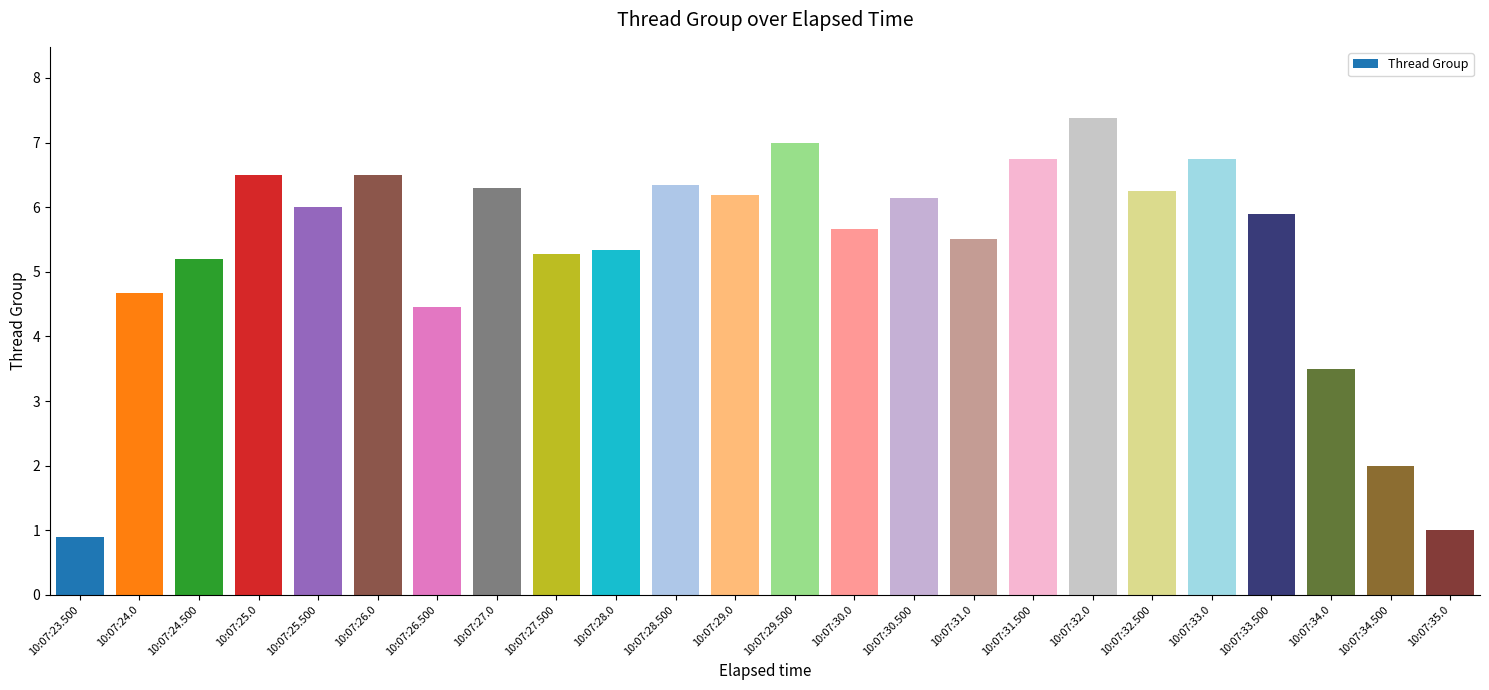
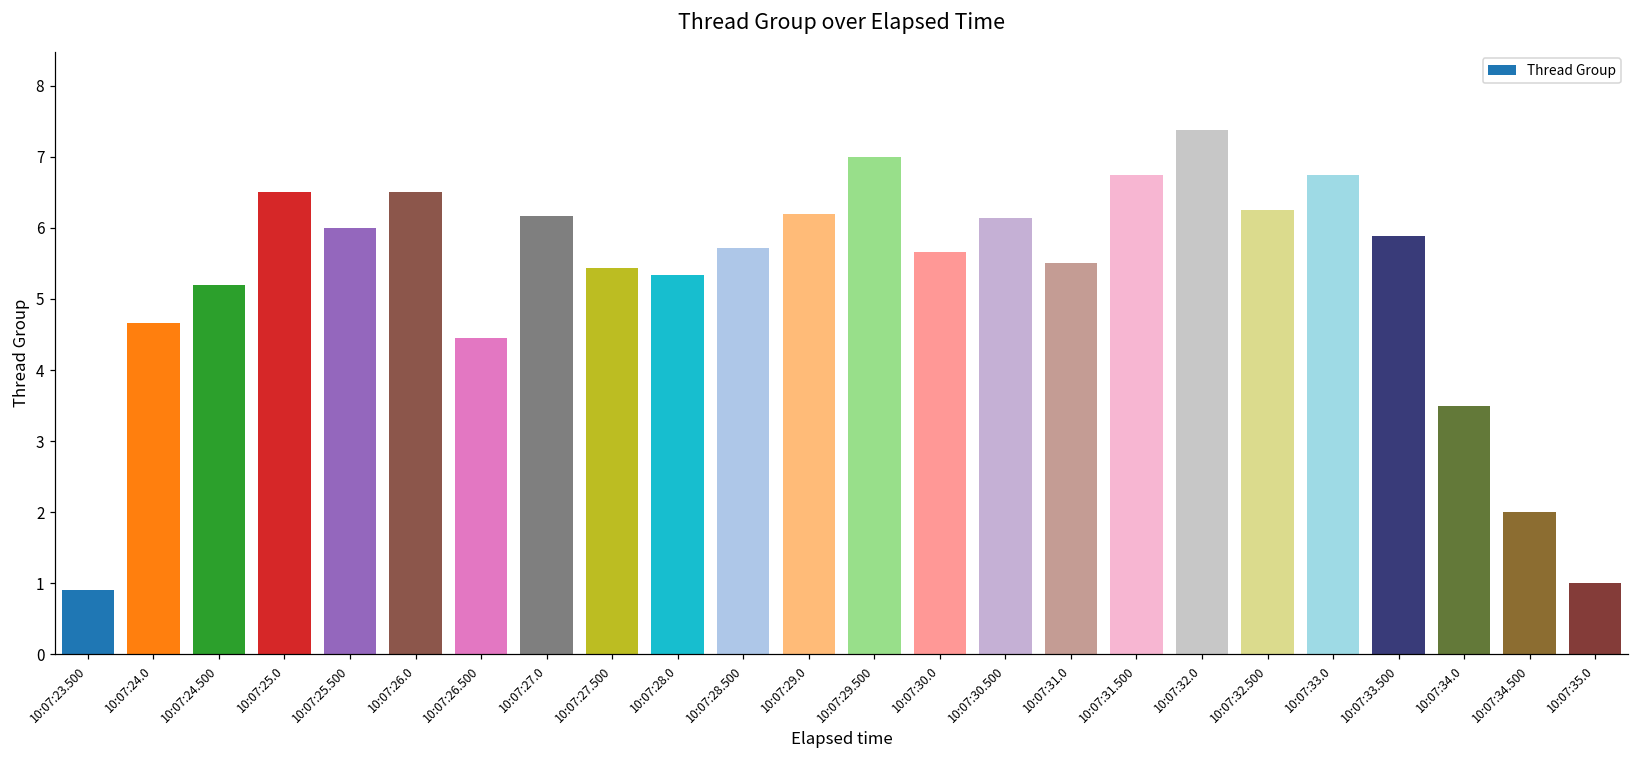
  {
    "10:07:23.500": 0.9,
    "10:07:24.0": 4.7,
    "10:07:24.500": 5.2,
    "10:07:25.0": 6.5,
    "10:07:25.500": 6.0,
    "10:07:26.0": 6.5,
    "10:07:26.500": 4.5,
-   "10:07:27.0": 6.3,
-   "10:07:27.500": 5.3,
+   "10:07:27.0": 6.2,
+   "10:07:27.500": 5.4,
    "10:07:28.0": 5.3,
-   "10:07:28.500": 6.3,
+   "10:07:28.500": 5.7,
    "10:07:29.0": 6.2,
    "10:07:29.500": 7.0,
    "10:07:30.0": 5.7,
    "10:07:30.500": 6.1,
    "10:07:31.0": 5.5,
    "10:07:31.500": 6.8,
    "10:07:32.0": 7.4,
    "10:07:32.500": 6.3,
    "10:07:33.0": 6.8,
    "10:07:33.500": 5.9,
    "10:07:34.0": 3.5,
    "10:07:34.500": 2.0,
    "10:07:35.0": 1.0
  }
